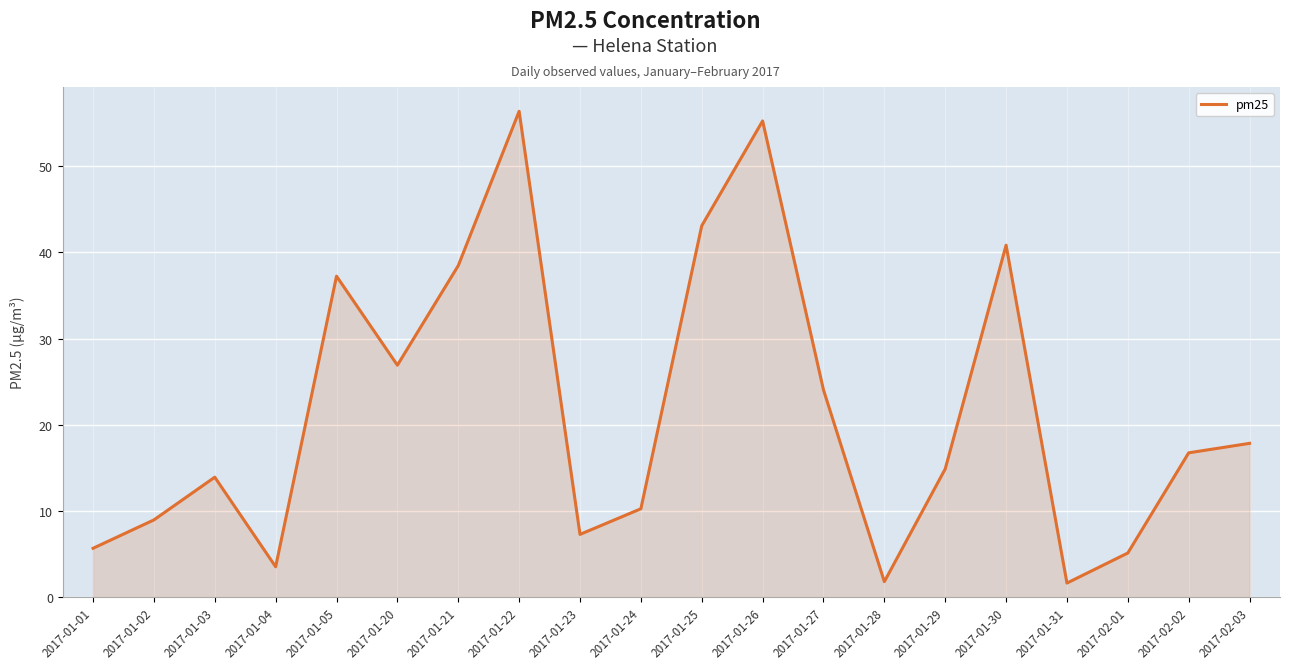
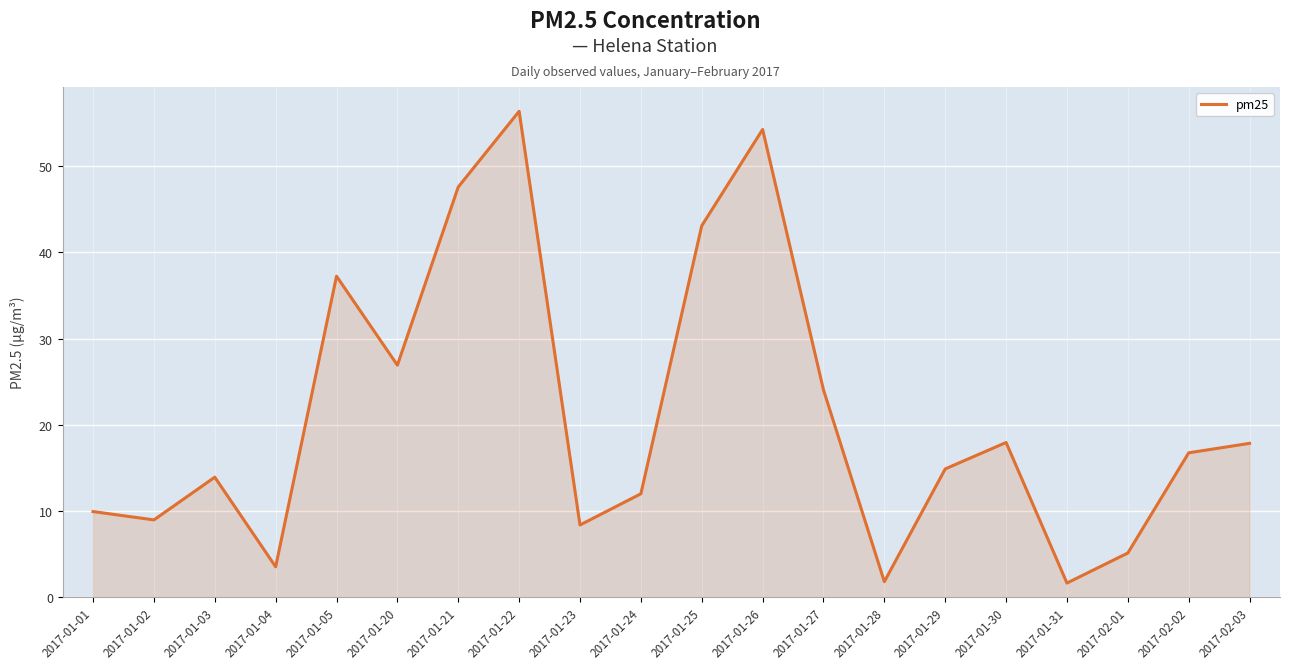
  {
-   "2017-01-01": 6,
+   "2017-01-01": 10,
    "2017-01-02": 9,
    "2017-01-03": 14,
    "2017-01-04": 3,
    "2017-01-05": 37,
    "2017-01-20": 27,
-   "2017-01-21": 38,
+   "2017-01-21": 48,
    "2017-01-22": 56,
-   "2017-01-23": 7,
-   "2017-01-24": 10,
+   "2017-01-23": 8,
+   "2017-01-24": 12,
    "2017-01-25": 43,
-   "2017-01-26": 55,
+   "2017-01-26": 54,
    "2017-01-27": 24,
    "2017-01-28": 2,
    "2017-01-29": 15,
-   "2017-01-30": 41,
+   "2017-01-30": 18,
    "2017-01-31": 2,
    "2017-02-01": 5,
    "2017-02-02": 17,
    "2017-02-03": 18
  }
